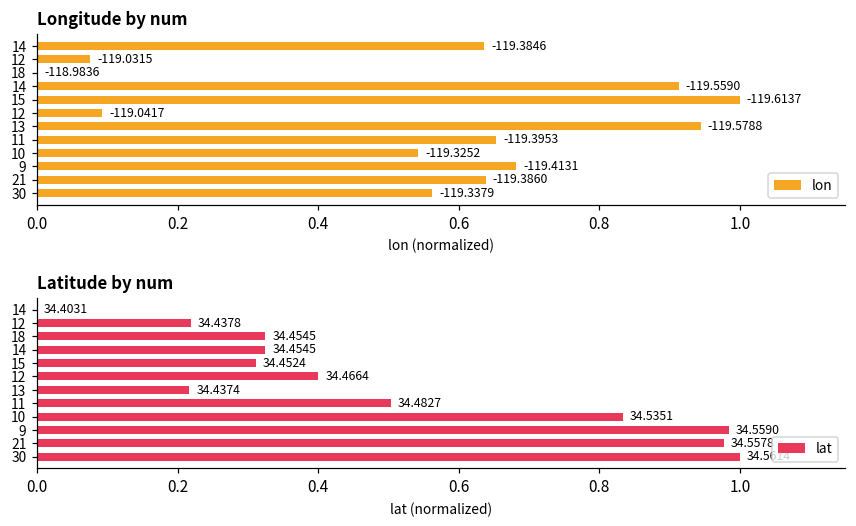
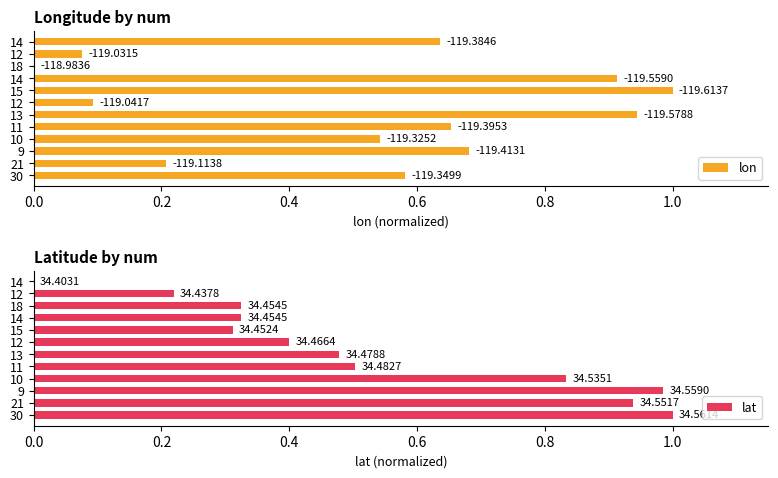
  {
    "Longitude by num": {
-     "21": -119.3860,
-     "30": -119.3379
+     "21": -119.1138,
+     "30": -119.3499
    },
    "Latitude by num": {
-     "13": 34.4374,
-     "21": 34.5578
+     "13": 34.4788,
+     "21": 34.5517
    }
  }
